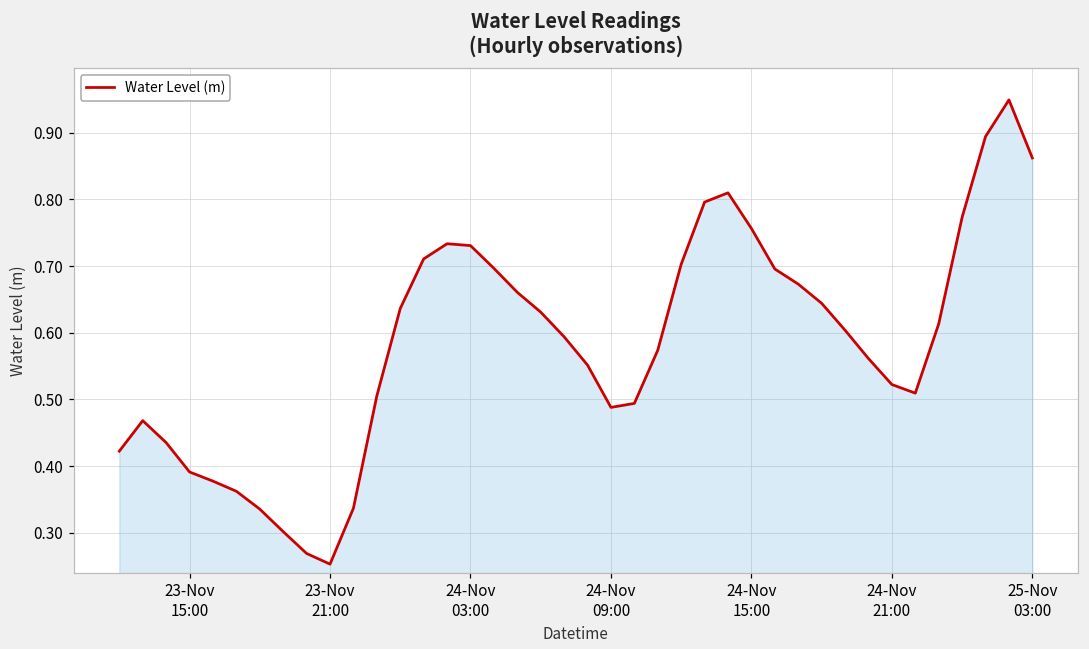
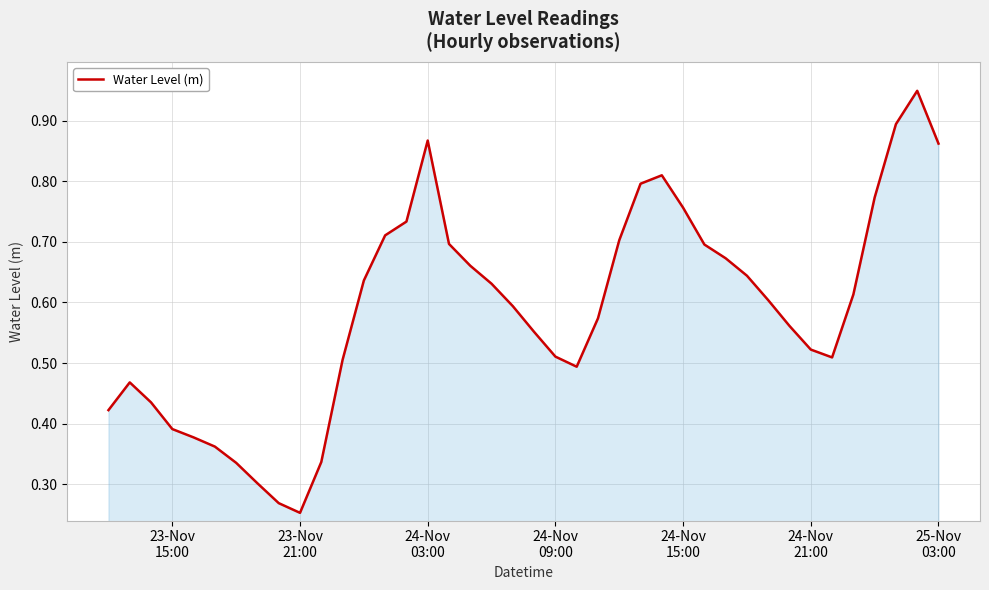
  {
    "23-Nov 15:00": 0.39,
    "23-Nov 21:00": 0.25,
-   "24-Nov 03:00": 0.73,
-   "24-Nov 09:00": 0.49,
+   "24-Nov 03:00": 0.87,
+   "24-Nov 09:00": 0.51,
    "24-Nov 15:00": 0.76,
    "24-Nov 21:00": 0.52,
    "25-Nov 03:00": 0.86
  }
